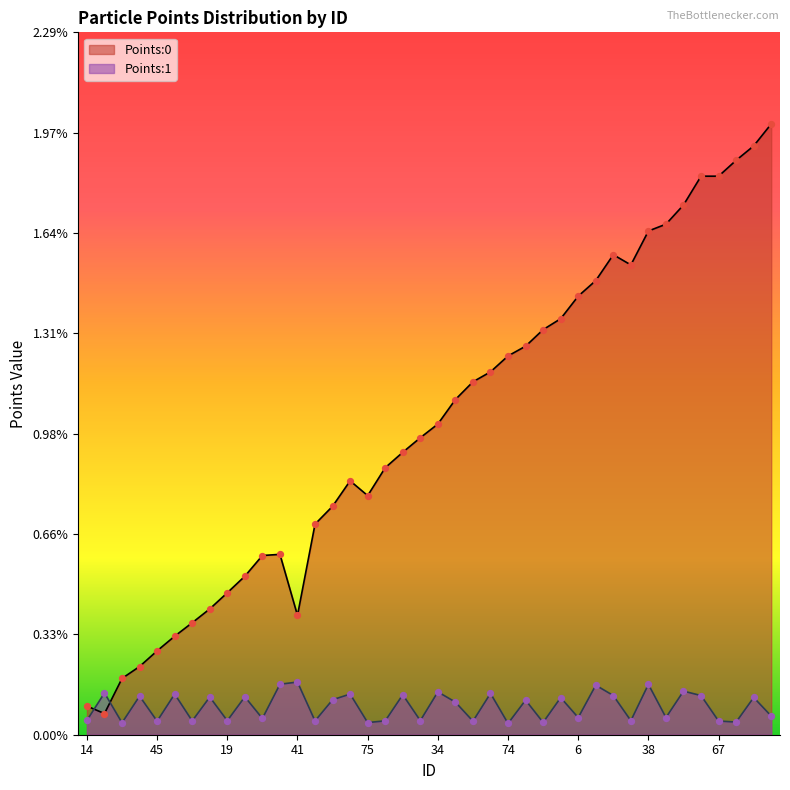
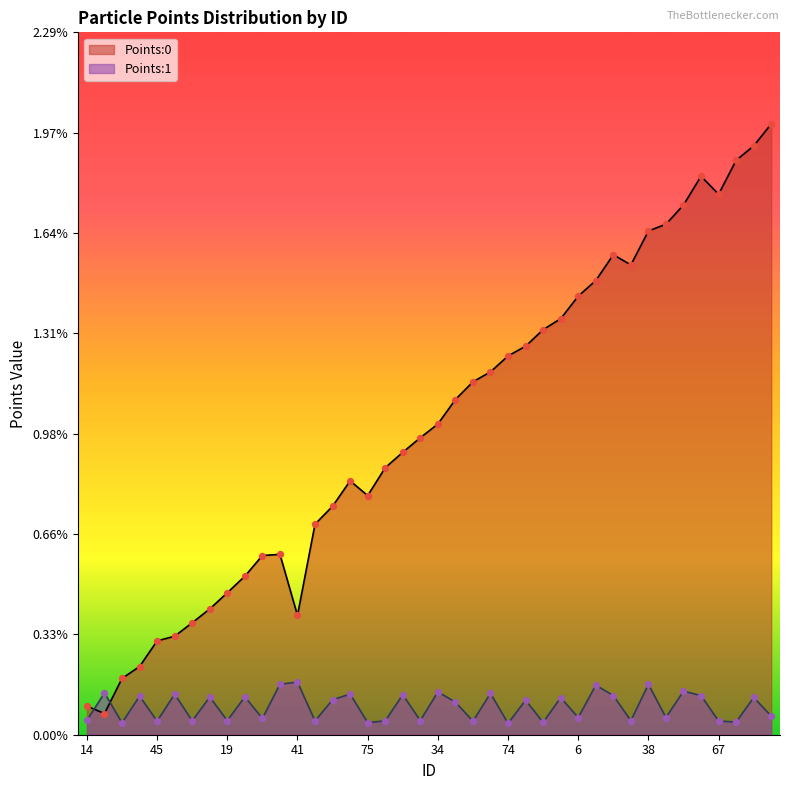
  {
    "Points:0": {
-     "45": "0.27%",
+     "45": "0.31%",
      "41": "0.39%",
      "75": "0.78%",
      "74": "1.24%",
-     "67": "1.82%"
+     "67": "1.76%"
    },
    "Points:1": {
      "45": "0.04%",
      "41": "0.17%",
      "75": "0.04%",
      "74": "0.04%",
      "67": "0.04%"
    }
  }
